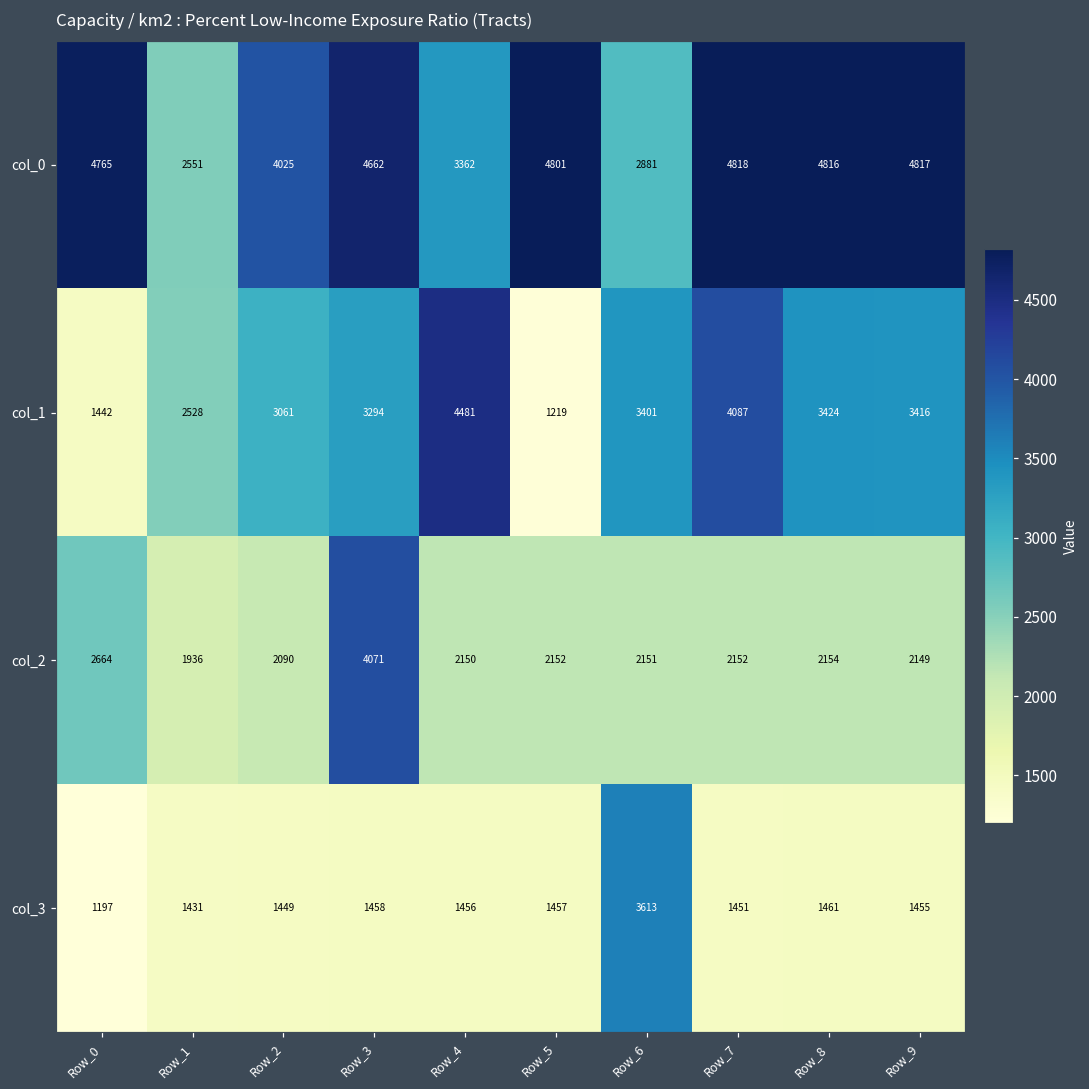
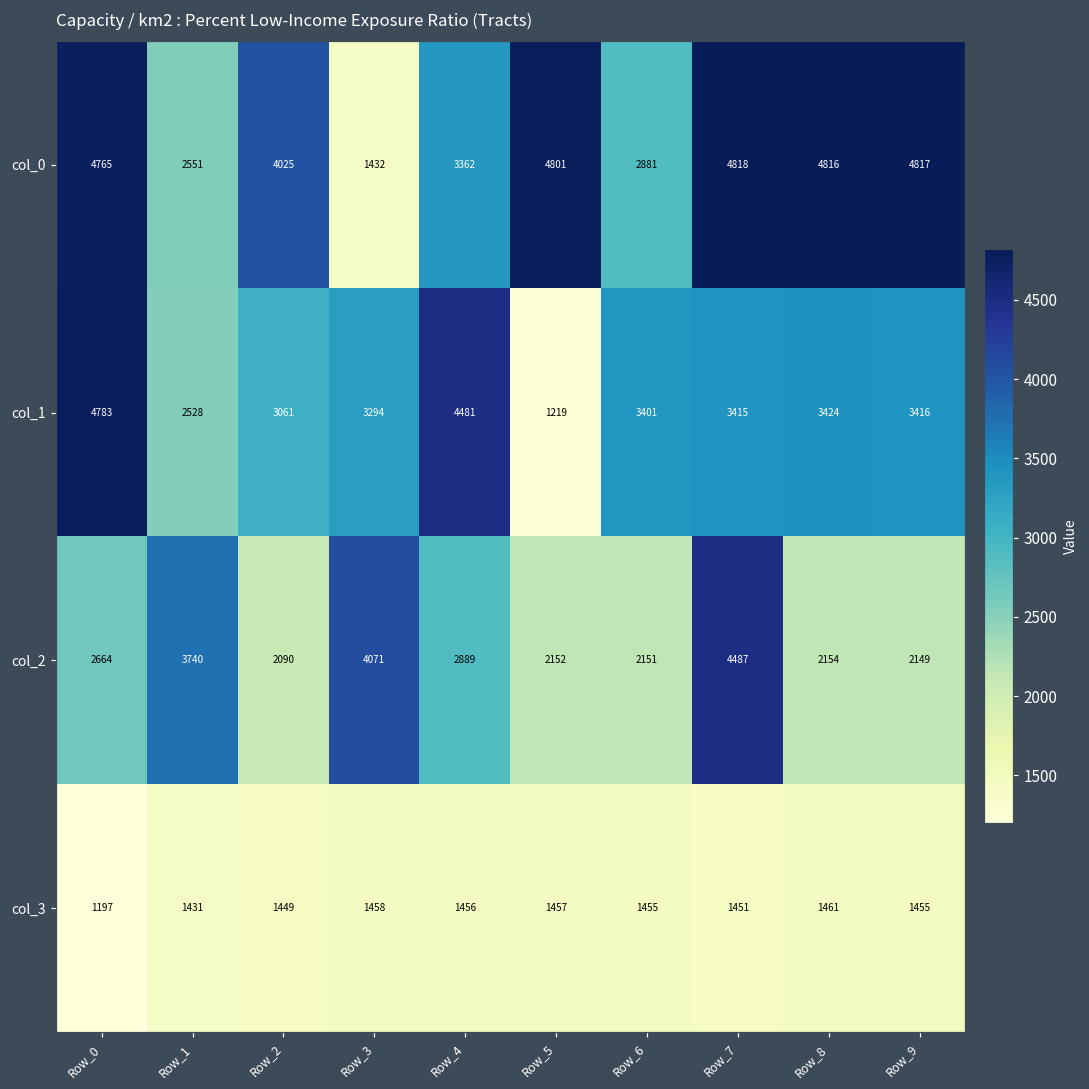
  {
    "col_0": {
      "Row_0": 4765,
      "Row_1": 2551,
      "Row_2": 4025,
-     "Row_3": 4662,
+     "Row_3": 1432,
      "Row_4": 3362,
      "Row_5": 4801,
      "Row_6": 2881,
      "Row_7": 4818,
      "Row_8": 4816,
      "Row_9": 4817
    },
    "col_1": {
-     "Row_0": 1442,
+     "Row_0": 4783,
      "Row_1": 2528,
      "Row_2": 3061,
      "Row_3": 3294,
      "Row_4": 4481,
      "Row_5": 1219,
      "Row_6": 3401,
-     "Row_7": 4087,
+     "Row_7": 3415,
      "Row_8": 3424,
      "Row_9": 3416
    },
    "col_2": {
      "Row_0": 2664,
-     "Row_1": 1936,
+     "Row_1": 3740,
      "Row_2": 2090,
      "Row_3": 4071,
-     "Row_4": 2150,
+     "Row_4": 2889,
      "Row_5": 2152,
      "Row_6": 2151,
-     "Row_7": 2152,
+     "Row_7": 4487,
      "Row_8": 2154,
      "Row_9": 2149
    },
    "col_3": {
      "Row_0": 1197,
      "Row_1": 1431,
      "Row_2": 1449,
      "Row_3": 1458,
      "Row_4": 1456,
      "Row_5": 1457,
-     "Row_6": 3613,
+     "Row_6": 1455,
      "Row_7": 1451,
      "Row_8": 1461,
      "Row_9": 1455
    }
  }
